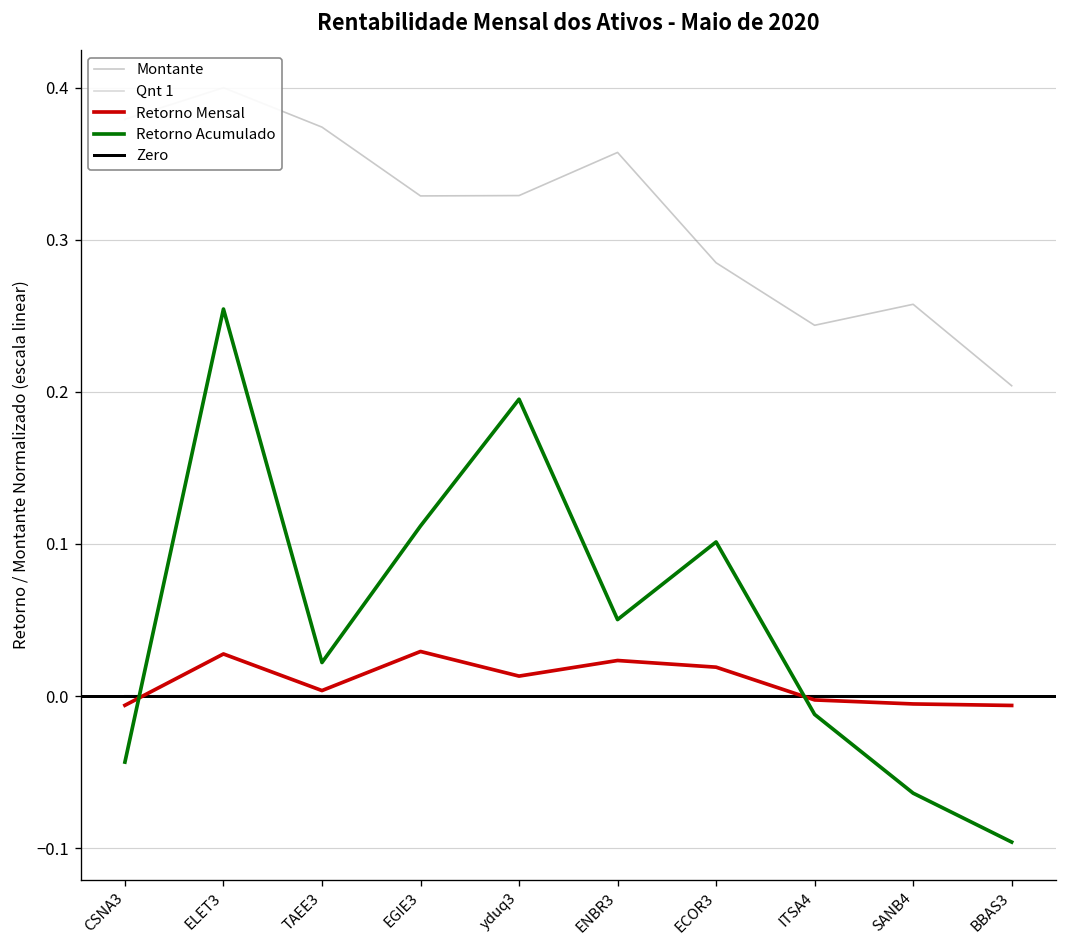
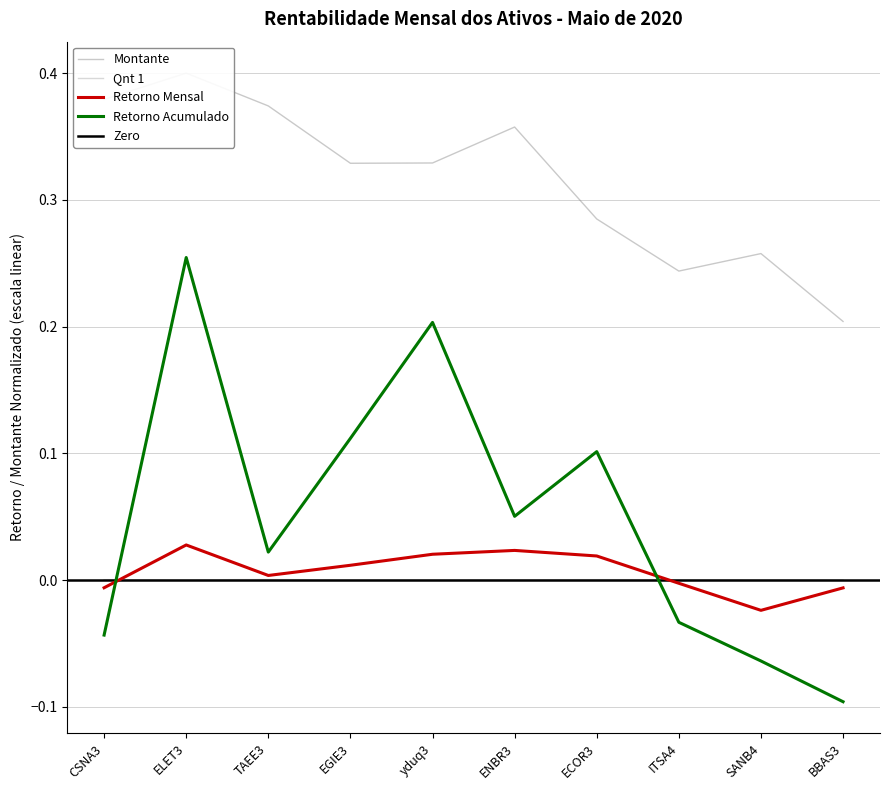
  {
    "Retorno Mensal": {
      "CSNA3": -0.006,
      "ELET3": 0.028,
      "TAEE3": 0.004,
-     "EGIE3": 0.029,
-     "yduq3": 0.013,
+     "EGIE3": 0.012,
+     "yduq3": 0.020,
      "ENBR3": 0.023,
      "ECOR3": 0.019,
      "ITSA4": -0.003,
-     "SANB4": -0.005,
+     "SANB4": -0.024,
      "BBAS3": -0.006
    },
    "Retorno Acumulado": {
      "CSNA3": -0.043,
      "ELET3": 0.254,
      "TAEE3": 0.022,
      "EGIE3": 0.112,
-     "yduq3": 0.195,
+     "yduq3": 0.203,
      "ENBR3": 0.050,
      "ECOR3": 0.101,
-     "ITSA4": -0.012,
+     "ITSA4": -0.033,
      "SANB4": -0.064,
      "BBAS3": -0.096
    }
  }
